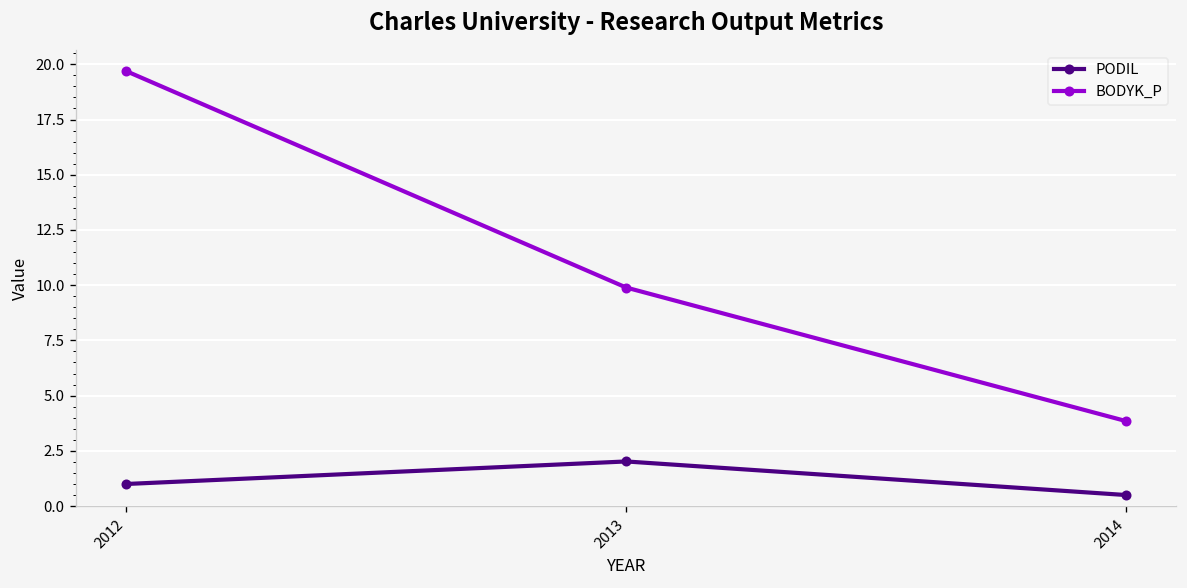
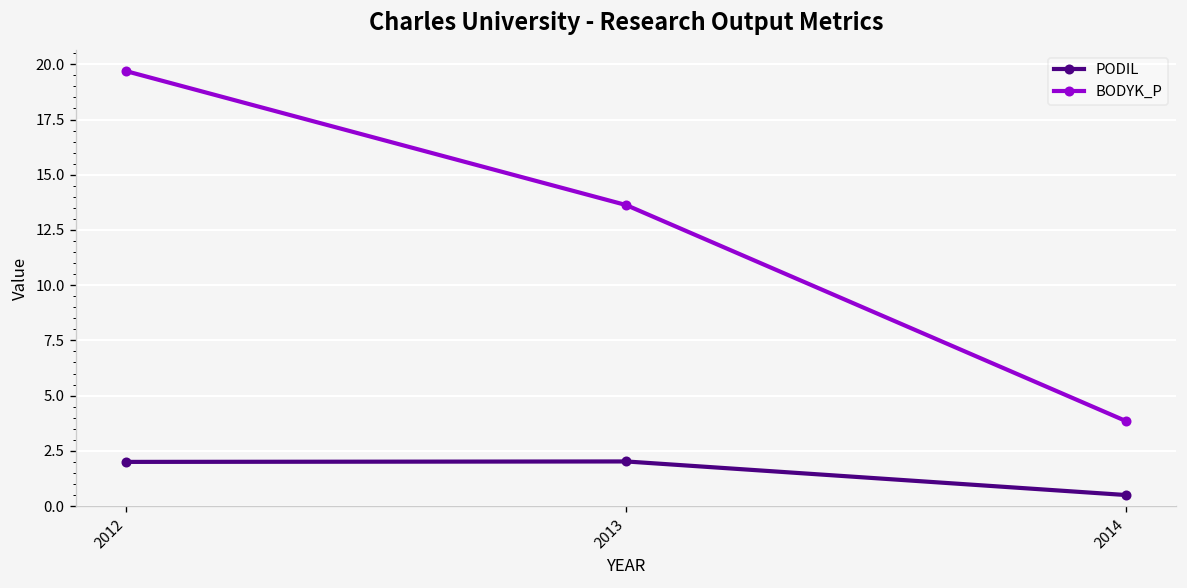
  {
    "PODIL": {
-     "2012": 1,
+     "2012": 2,
      "2013": 2,
      "2014": 0.5
    },
    "BODYK_P": {
      "2012": 19.7,
-     "2013": 9.9,
+     "2013": 13.6,
      "2014": 3.8
    }
  }
